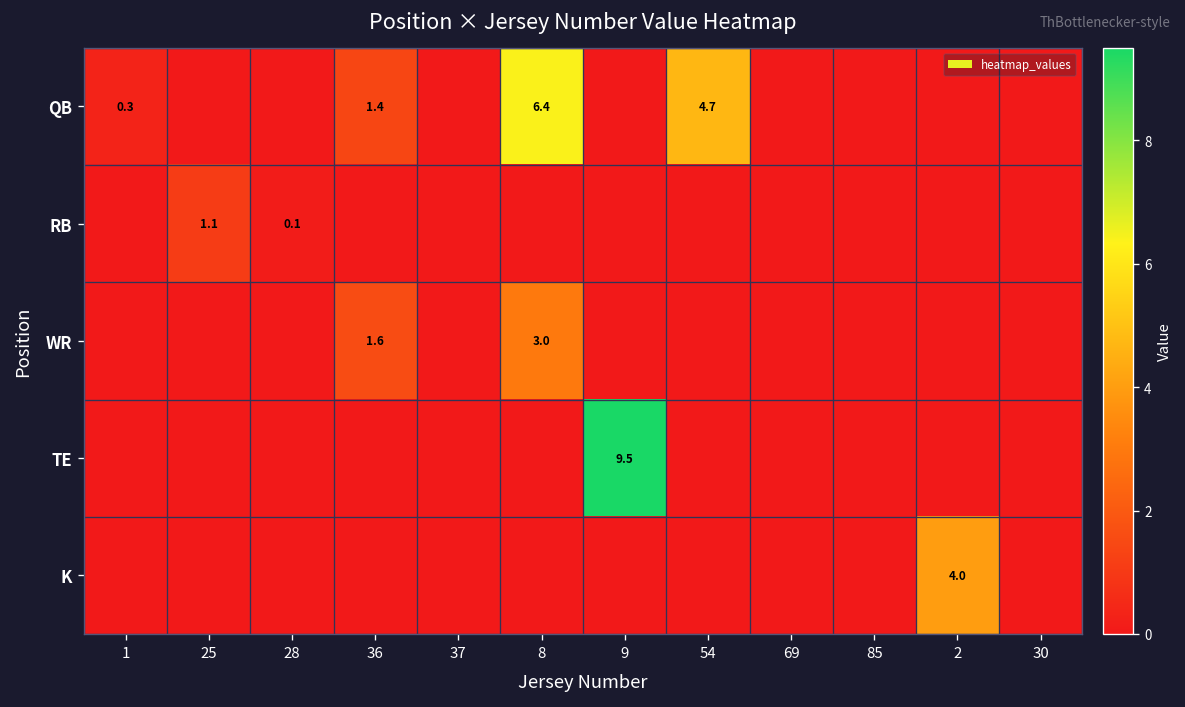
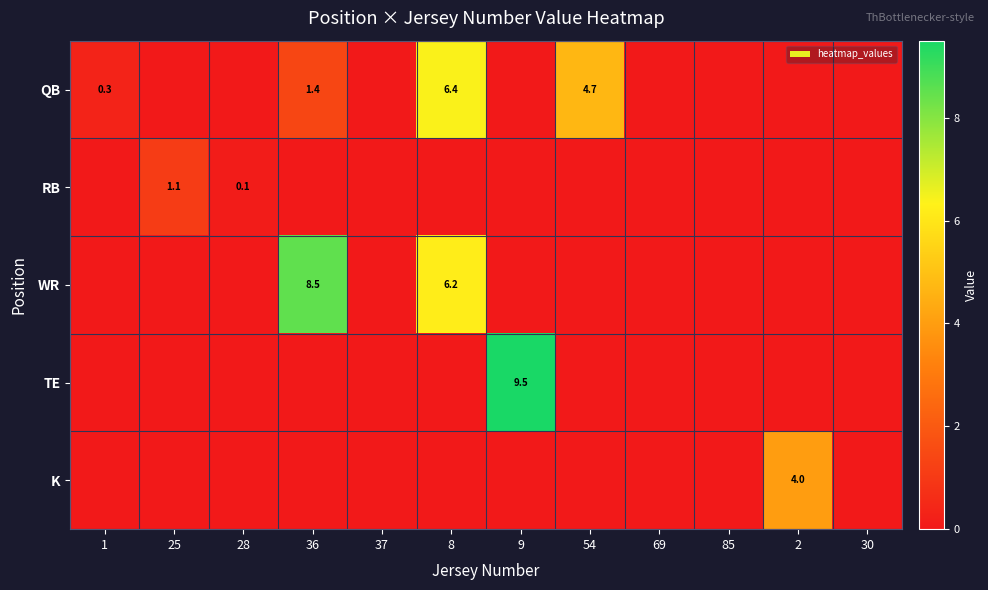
  {
    "QB": {
      "1": 0.3,
      "36": 1.4,
      "8": 6.4,
      "54": 4.7
    },
    "RB": {
      "25": 1.1,
      "28": 0.1
    },
    "WR": {
-     "36": 1.6,
-     "8": 3.0
+     "36": 8.5,
+     "8": 6.2
    },
    "TE": {
      "9": 9.5
    },
    "K": {
      "2": 4.0
    }
  }
